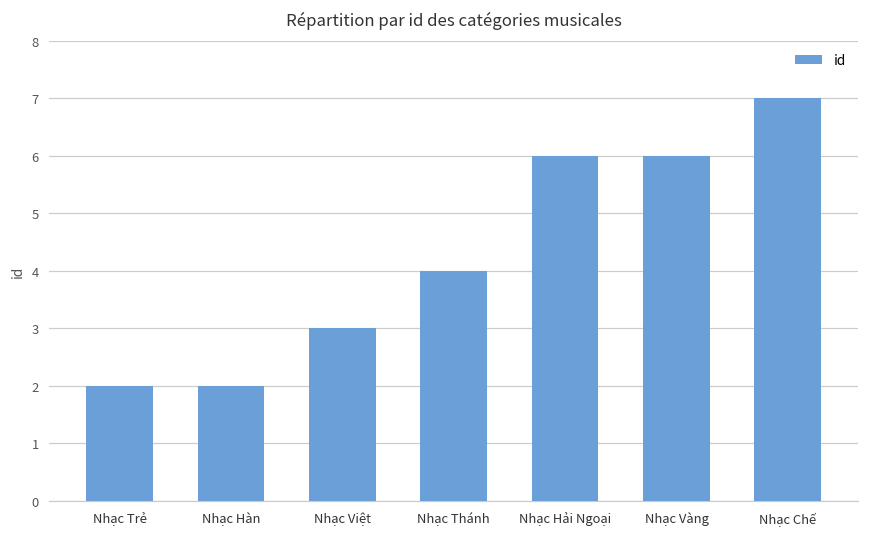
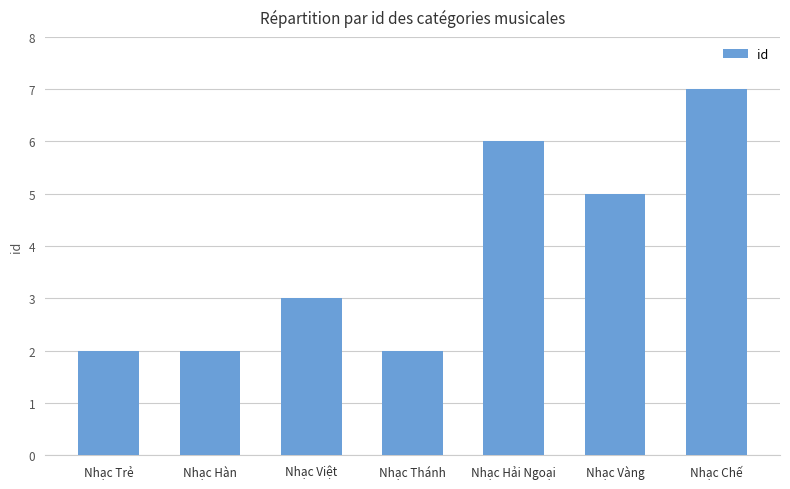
  {
    "Nhạc Trẻ": 2,
    "Nhạc Hàn": 2,
    "Nhạc Việt": 3,
-   "Nhạc Thánh": 4,
+   "Nhạc Thánh": 2,
    "Nhạc Hải Ngoại": 6,
-   "Nhạc Vàng": 6,
+   "Nhạc Vàng": 5,
    "Nhạc Chế": 7
  }
